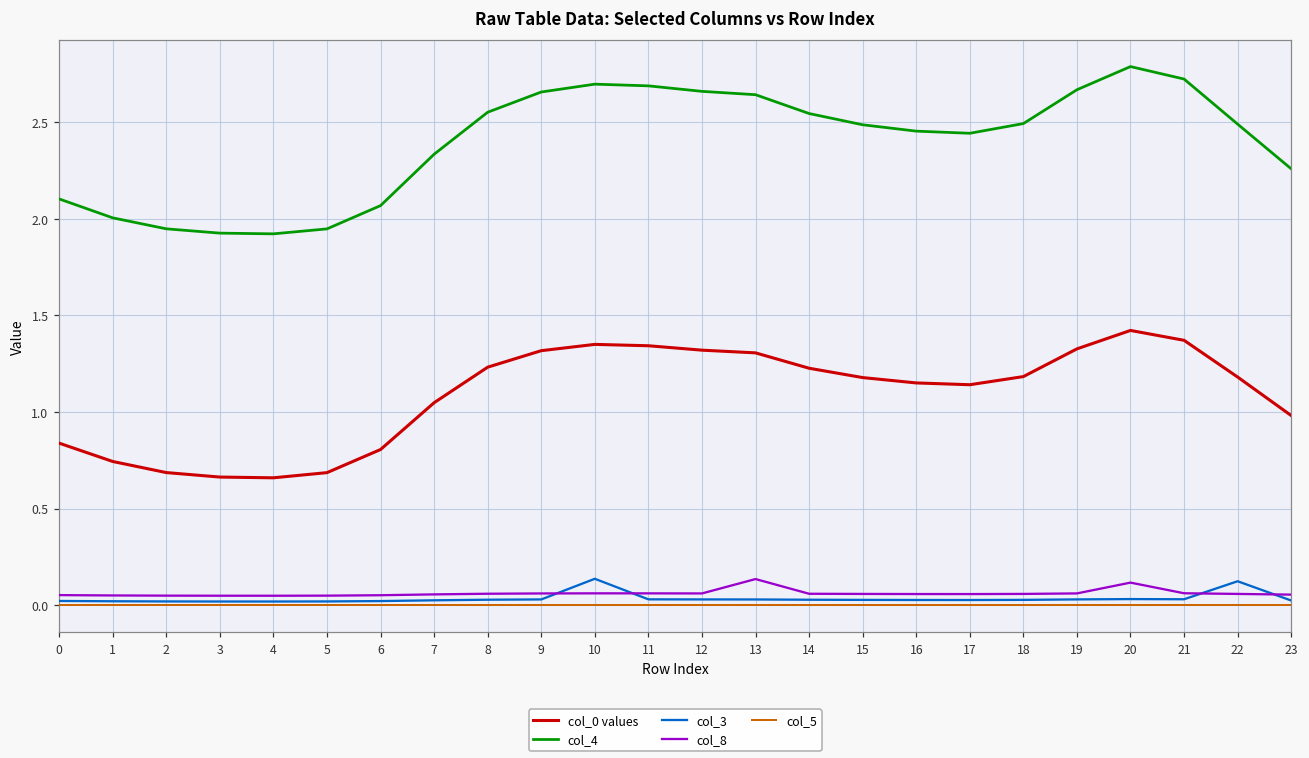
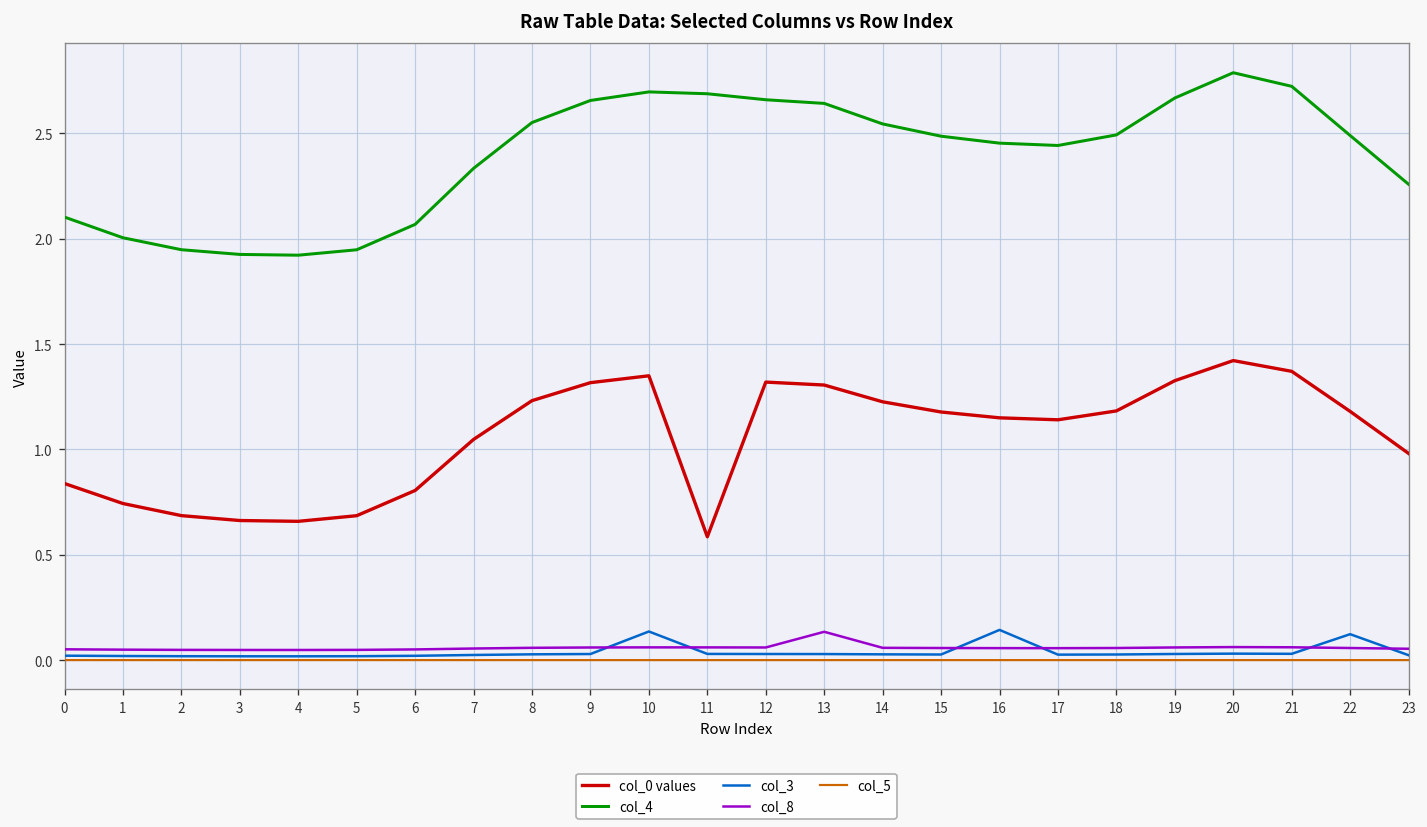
  {
    "col_0 values": {
      "0": 0.84,
      "1": 0.74,
      "2": 0.69,
      "3": 0.66,
      "4": 0.66,
      "5": 0.69,
      "6": 0.81,
      "7": 1.05,
      "8": 1.23,
      "9": 1.32,
      "10": 1.35,
-     "11": 1.34,
+     "11": 0.59,
      "12": 1.32,
      "13": 1.31,
      "14": 1.23,
      "15": 1.18,
      "16": 1.15,
      "17": 1.14,
      "18": 1.18,
      "19": 1.33,
      "20": 1.42,
      "21": 1.37,
      "22": 1.18,
      "23": 0.98
    },
    "col_4": {
      "0": 2.10,
      "1": 2.00,
      "2": 1.95,
      "3": 1.93,
      "4": 1.92,
      "5": 1.95,
      "6": 2.07,
      "7": 2.33,
      "8": 2.55,
      "9": 2.66,
      "10": 2.70,
      "11": 2.69,
      "12": 2.66,
      "13": 2.64,
      "14": 2.54,
      "15": 2.49,
      "16": 2.45,
      "17": 2.44,
      "18": 2.49,
      "19": 2.67,
      "20": 2.79,
      "21": 2.72,
      "22": 2.49,
      "23": 2.26
    },
    "col_3": {
      "0": 0.02,
      "1": 0.02,
      "2": 0.02,
      "3": 0.02,
      "4": 0.02,
      "5": 0.02,
      "6": 0.02,
      "7": 0.03,
      "8": 0.03,
      "9": 0.03,
      "10": 0.14,
      "11": 0.03,
      "12": 0.03,
      "13": 0.03,
      "14": 0.03,
      "15": 0.03,
-     "16": 0.03,
+     "16": 0.14,
      "17": 0.03,
      "18": 0.03,
      "19": 0.03,
      "20": 0.03,
      "21": 0.03,
      "22": 0.12,
      "23": 0.02
    },
    "col_8": {
      "0": 0.05,
      "1": 0.05,
      "2": 0.05,
      "3": 0.05,
      "4": 0.05,
      "5": 0.05,
      "6": 0.05,
      "7": 0.06,
      "8": 0.06,
      "9": 0.06,
      "10": 0.06,
      "11": 0.06,
      "12": 0.06,
      "13": 0.14,
      "14": 0.06,
      "15": 0.06,
      "16": 0.06,
      "17": 0.06,
      "18": 0.06,
      "19": 0.06,
-     "20": 0.12,
+     "20": 0.06,
      "21": 0.06,
      "22": 0.06,
      "23": 0.05
    },
    "col_5": {
      "0": 0.00,
      "1": 0.00,
      "2": 0.00,
      "3": 0.00,
      "4": 0.00,
      "5": 0.00,
      "6": 0.00,
      "7": 0.00,
      "8": 0.00,
      "9": 0.00,
      "10": 0.00,
      "11": 0.00,
      "12": 0.00,
      "13": 0.00,
      "14": 0.00,
      "15": 0.00,
      "16": 0.00,
      "17": 0.00,
      "18": 0.00,
      "19": 0.00,
      "20": 0.00,
      "21": 0.00,
      "22": 0.00,
      "23": 0.00
    }
  }
